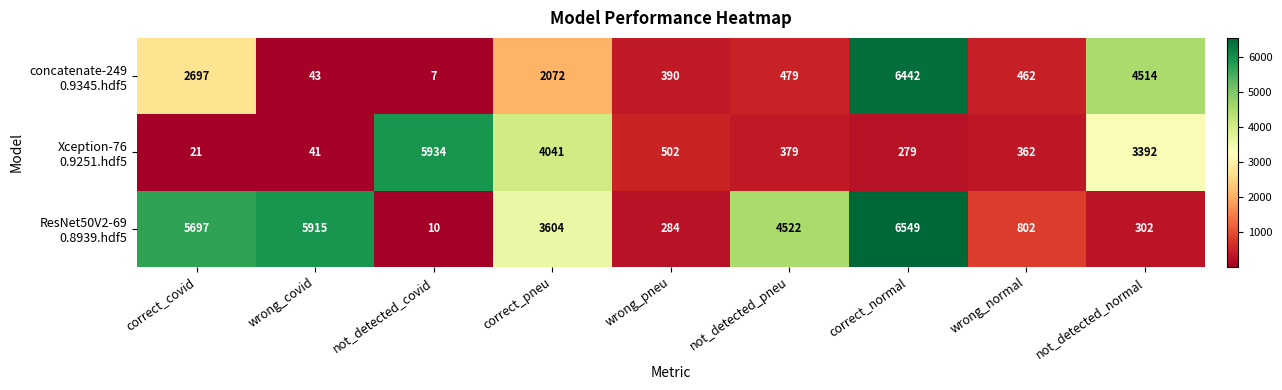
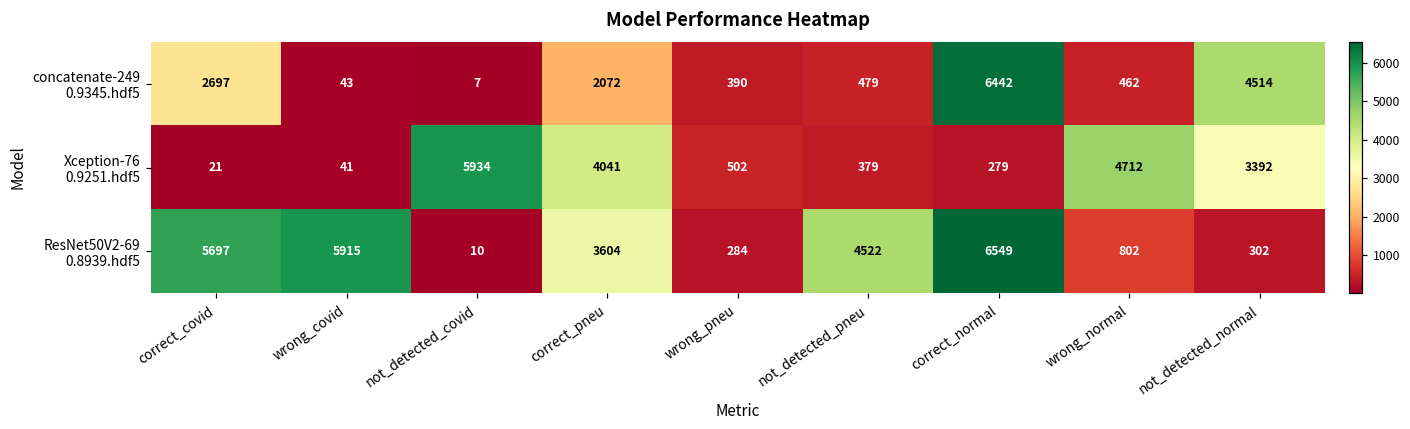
  {
    "concatenate-249 0.9345.hdf5": {
      "correct_covid": 2697,
      "wrong_covid": 43,
      "not_detected_covid": 7,
      "correct_pneu": 2072,
      "wrong_pneu": 390,
      "not_detected_pneu": 479,
      "correct_normal": 6442,
      "wrong_normal": 462,
      "not_detected_normal": 4514
    },
    "Xception-76 0.9251.hdf5": {
      "correct_covid": 21,
      "wrong_covid": 41,
      "not_detected_covid": 5934,
      "correct_pneu": 4041,
      "wrong_pneu": 502,
      "not_detected_pneu": 379,
      "correct_normal": 279,
-     "wrong_normal": 362,
+     "wrong_normal": 4712,
      "not_detected_normal": 3392
    },
    "ResNet50V2-69 0.8939.hdf5": {
      "correct_covid": 5697,
      "wrong_covid": 5915,
      "not_detected_covid": 10,
      "correct_pneu": 3604,
      "wrong_pneu": 284,
      "not_detected_pneu": 4522,
      "correct_normal": 6549,
      "wrong_normal": 802,
      "not_detected_normal": 302
    }
  }
